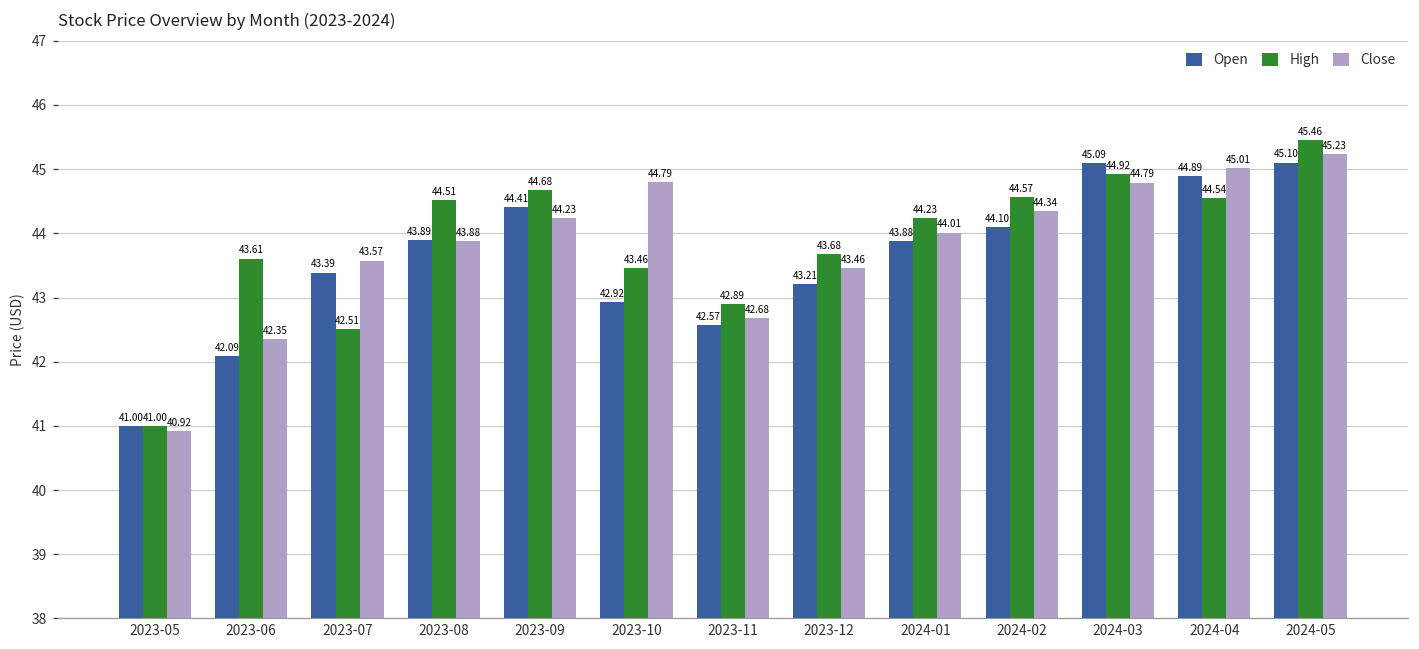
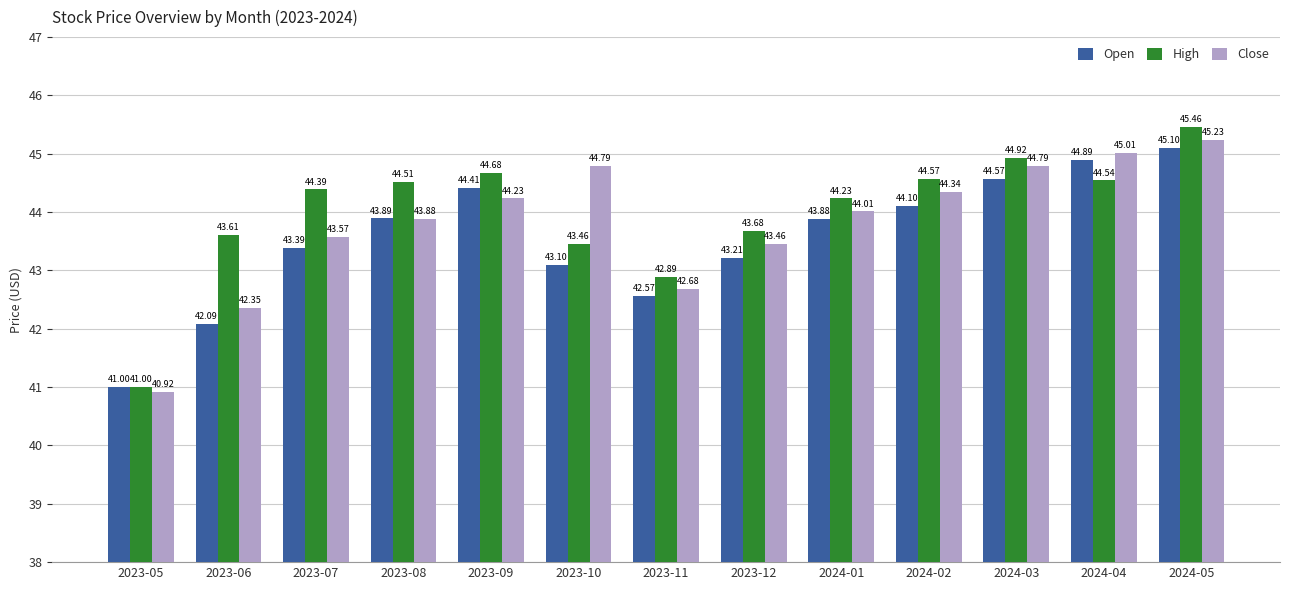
  {
    "Open": {
      "2023-05": 41.00,
      "2023-06": 42.09,
      "2023-07": 43.39,
      "2023-08": 43.89,
      "2023-09": 44.41,
-     "2023-10": 42.92,
+     "2023-10": 43.10,
      "2023-11": 42.57,
      "2023-12": 43.21,
      "2024-01": 43.88,
      "2024-02": 44.10,
-     "2024-03": 45.09,
+     "2024-03": 44.57,
      "2024-04": 44.89,
      "2024-05": 45.10
    },
    "High": {
      "2023-05": 41.00,
      "2023-06": 43.61,
-     "2023-07": 42.51,
+     "2023-07": 44.39,
      "2023-08": 44.51,
      "2023-09": 44.68,
      "2023-10": 43.46,
      "2023-11": 42.89,
      "2023-12": 43.68,
      "2024-01": 44.23,
      "2024-02": 44.57,
      "2024-03": 44.92,
      "2024-04": 44.54,
      "2024-05": 45.46
    },
    "Close": {
      "2023-05": 40.92,
      "2023-06": 42.35,
      "2023-07": 43.57,
      "2023-08": 43.88,
      "2023-09": 44.23,
      "2023-10": 44.79,
      "2023-11": 42.68,
      "2023-12": 43.46,
      "2024-01": 44.01,
      "2024-02": 44.34,
      "2024-03": 44.79,
      "2024-04": 45.01,
      "2024-05": 45.23
    }
  }
